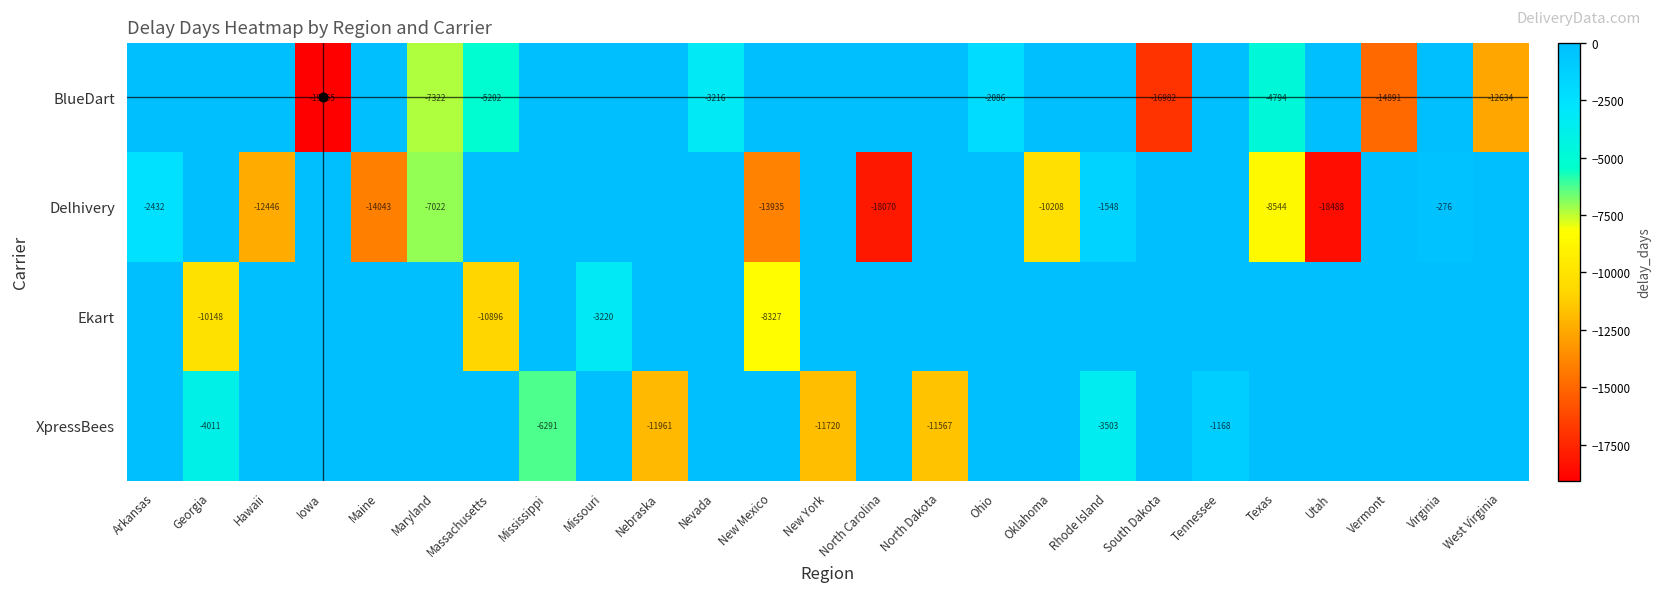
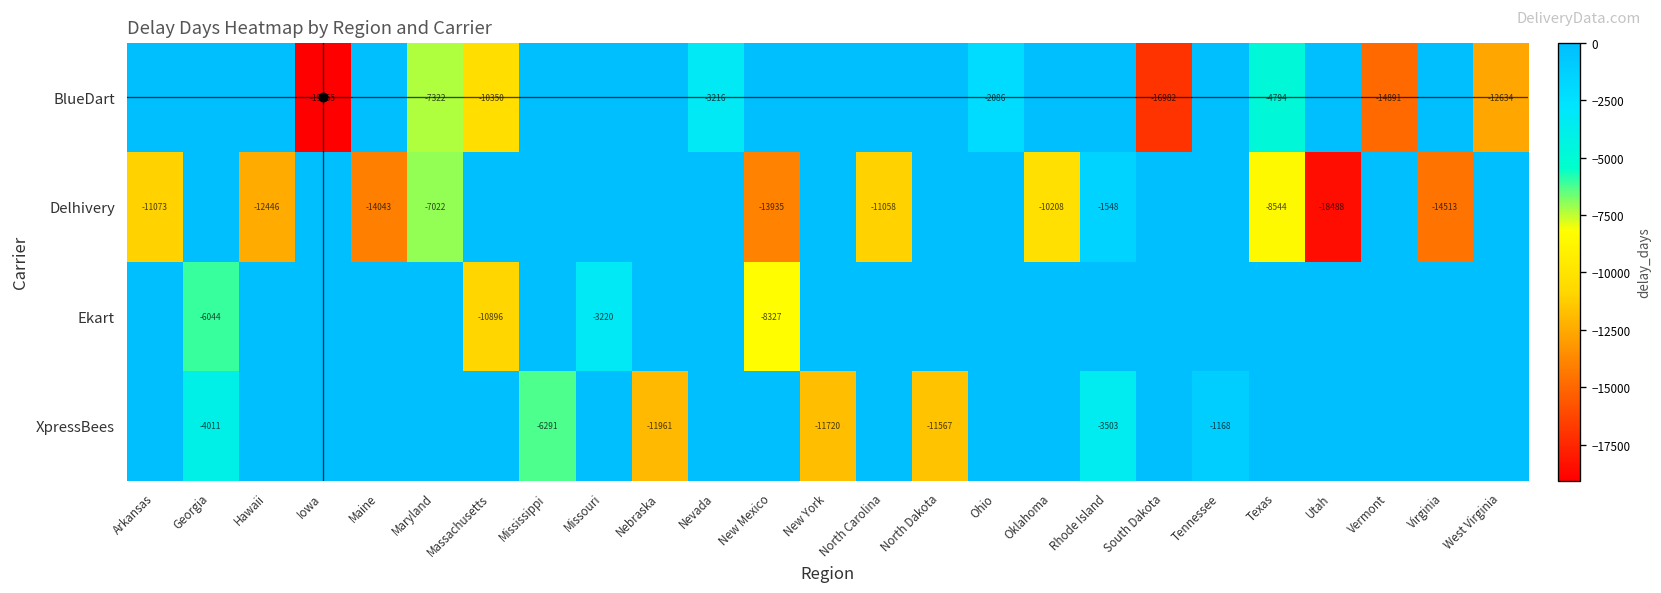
  {
    "BlueDart": {
      "Maryland": -7322,
-     "Massachusetts": -5202,
+     "Massachusetts": -10350,
      "Nevada": -3216,
      "Ohio": -2086,
      "South Dakota": -16982,
      "Texas": -4794,
      "Vermont": -14891,
      "West Virginia": -12634
    },
    "Delhivery": {
-     "Arkansas": -2432,
+     "Arkansas": -11073,
      "Hawaii": -12446,
      "Maine": -14043,
      "Maryland": -7022,
      "New Mexico": -13935,
-     "North Carolina": -18070,
+     "North Carolina": -11058,
      "Oklahoma": -10208,
      "Rhode Island": -1548,
      "Texas": -8544,
      "Utah": -18488,
-     "Virginia": -276
+     "Virginia": -14513
    },
    "Ekart": {
-     "Georgia": -10148,
+     "Georgia": -6044,
      "Massachusetts": -10896,
      "Missouri": -3220,
      "New Mexico": -8327
    },
    "XpressBees": {
      "Georgia": -4011,
      "Mississippi": -6291,
      "Nebraska": -11961,
      "New York": -11720,
      "North Dakota": -11567,
      "Rhode Island": -3503,
      "Tennessee": -1168
    }
  }
